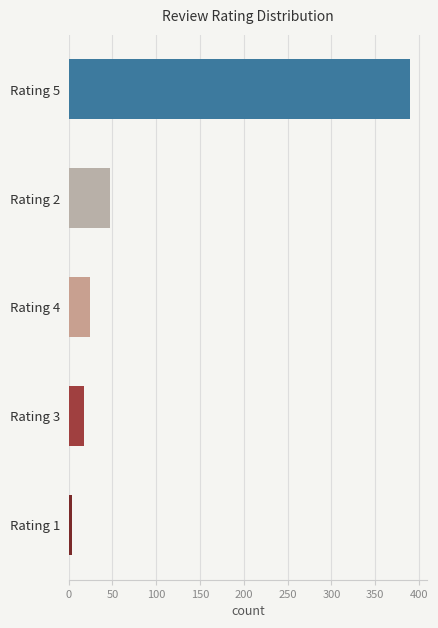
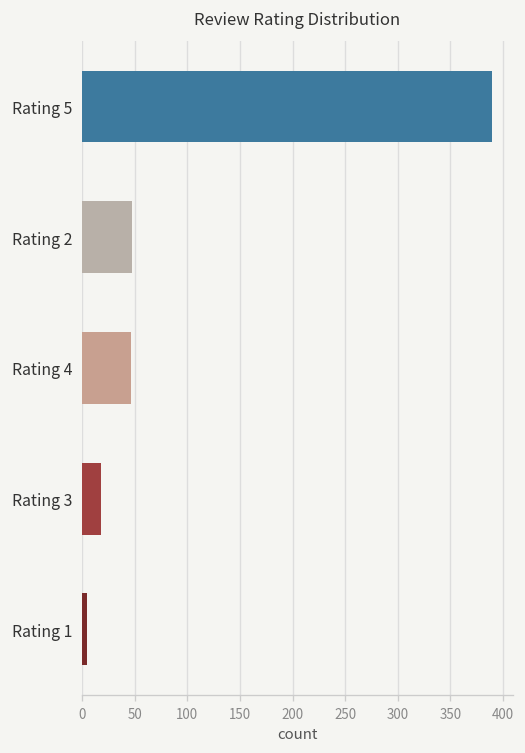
  {
    "Rating 5": 390,
    "Rating 2": 50,
-   "Rating 4": 20,
+   "Rating 4": 50,
    "Rating 3": 20,
    "Rating 1": 0
  }
